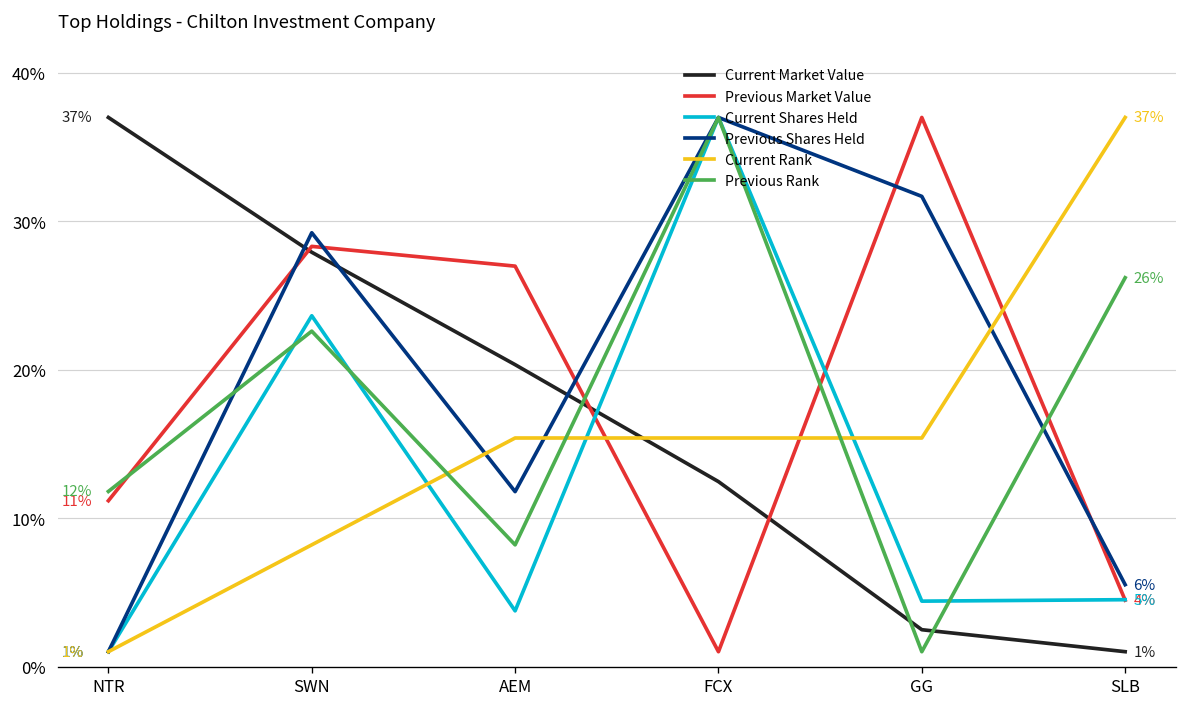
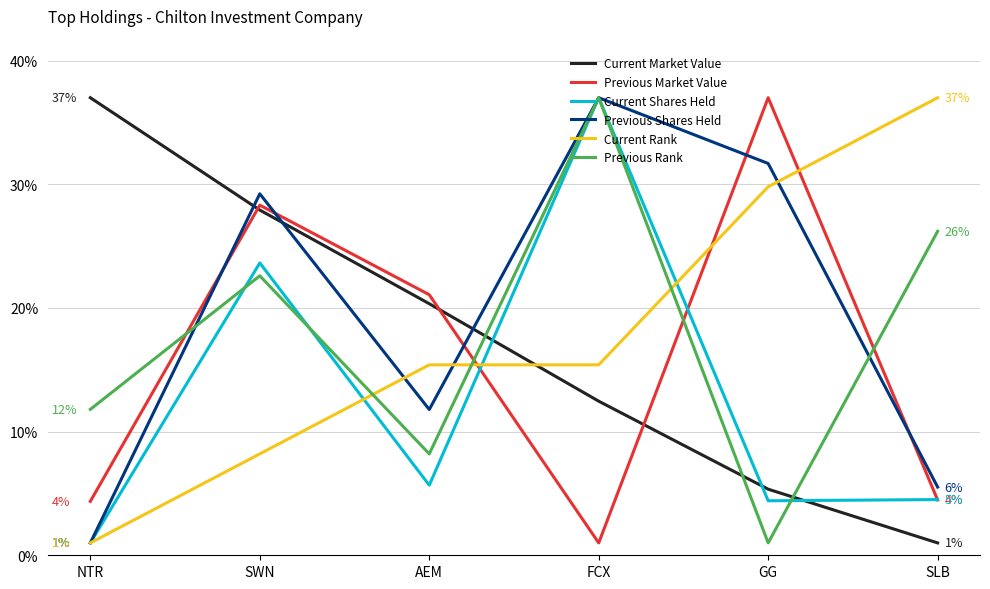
  {
    "Current Market Value": {
      "SWN": "27.9%",
      "AEM": "20.3%",
      "FCX": "12.5%",
-     "GG": "2.5%"
+     "GG": "5.3%"
    },
    "Previous Market Value": {
-     "NTR": "11%",
-     "AEM": "27.0%"
+     "NTR": "4%",
+     "AEM": "21.1%"
    },
    "Current Shares Held": {
      "SWN": "23.6%",
-     "AEM": "3.8%",
+     "AEM": "5.7%",
      "GG": "4.4%"
    },
    "Previous Shares Held": {
      "SLB": "6%"
    },
    "Current Rank": {
      "SWN": "8.2%",
      "AEM": "15.4%",
      "FCX": "15.4%",
-     "GG": "15.4%"
+     "GG": "29.8%"
    },
    "Previous Rank": {
      "NTR": "12%",
      "SLB": "26%"
    }
  }
